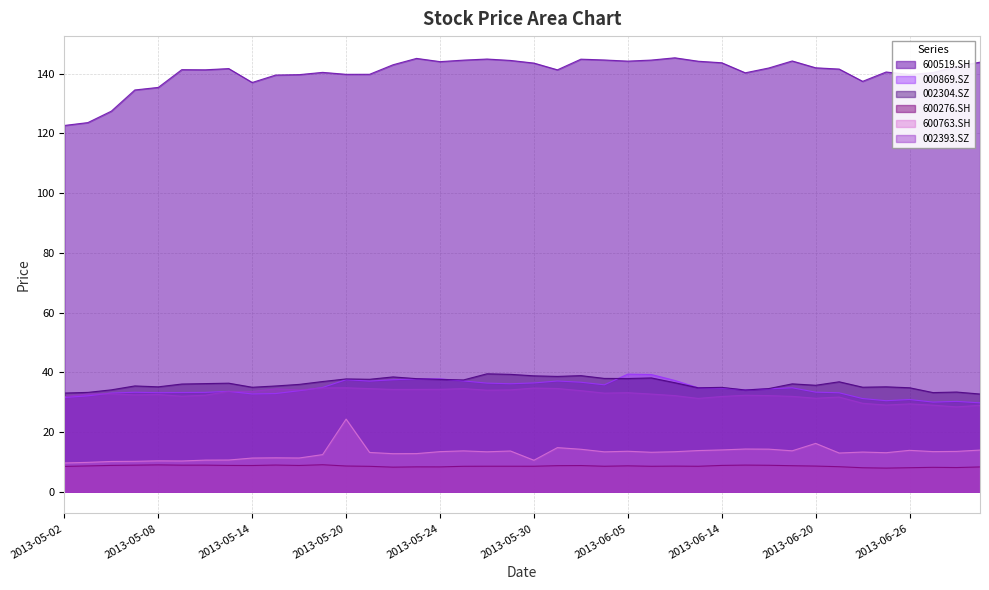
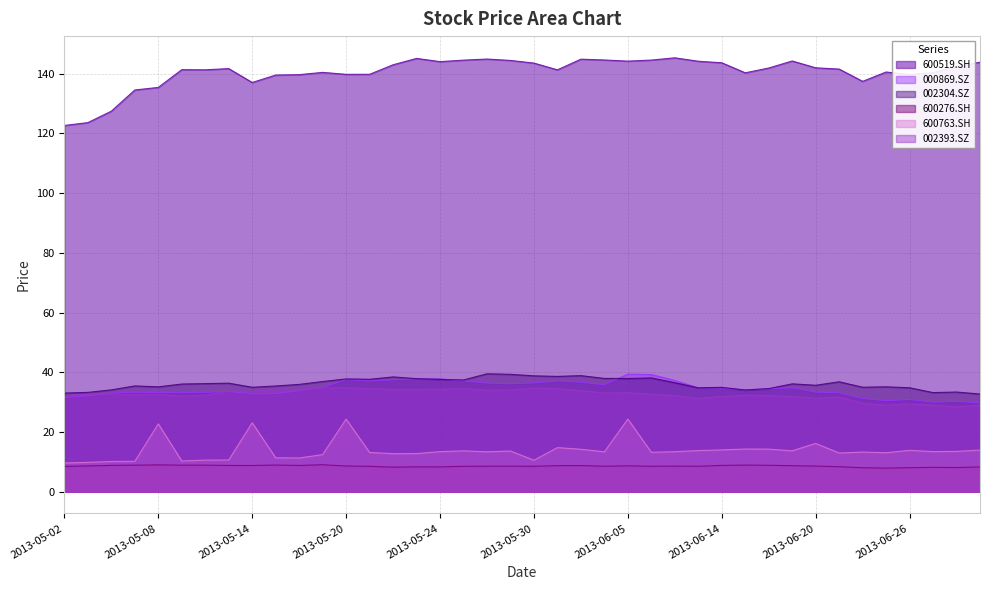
  {
    "600763.SH": {
      "2013-05-02": 10,
-     "2013-05-08": 10,
-     "2013-05-14": 11,
+     "2013-05-08": 23,
+     "2013-05-14": 23,
      "2013-05-20": 24,
      "2013-05-24": 13,
      "2013-05-30": 11,
-     "2013-06-05": 14,
+     "2013-06-05": 24,
      "2013-06-14": 14,
      "2013-06-20": 16,
      "2013-06-26": 14
    }
  }
